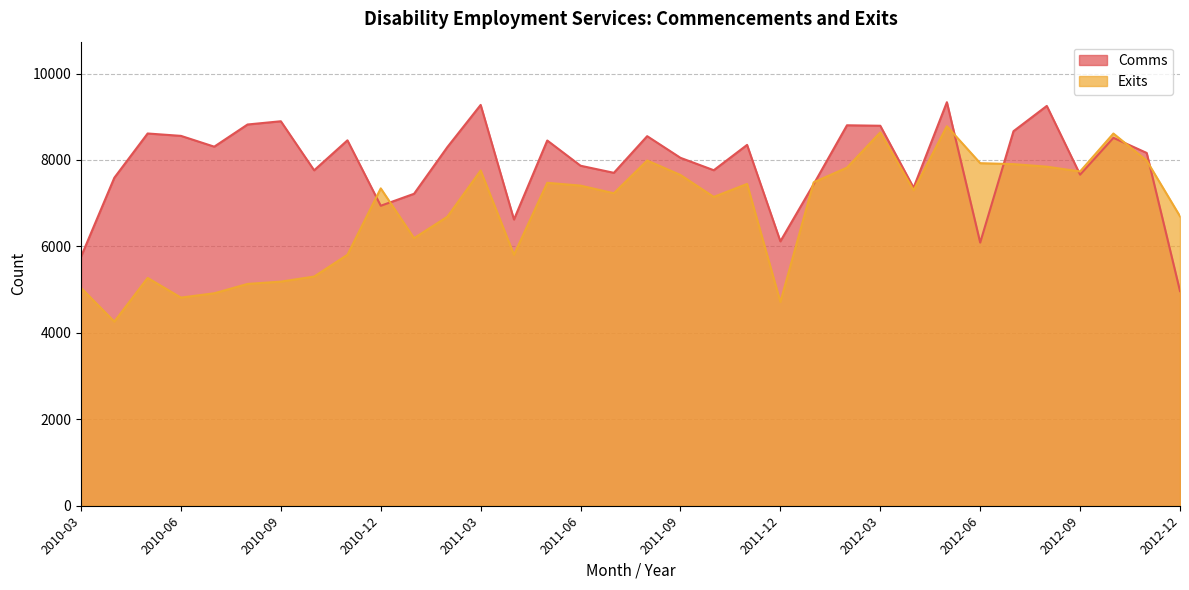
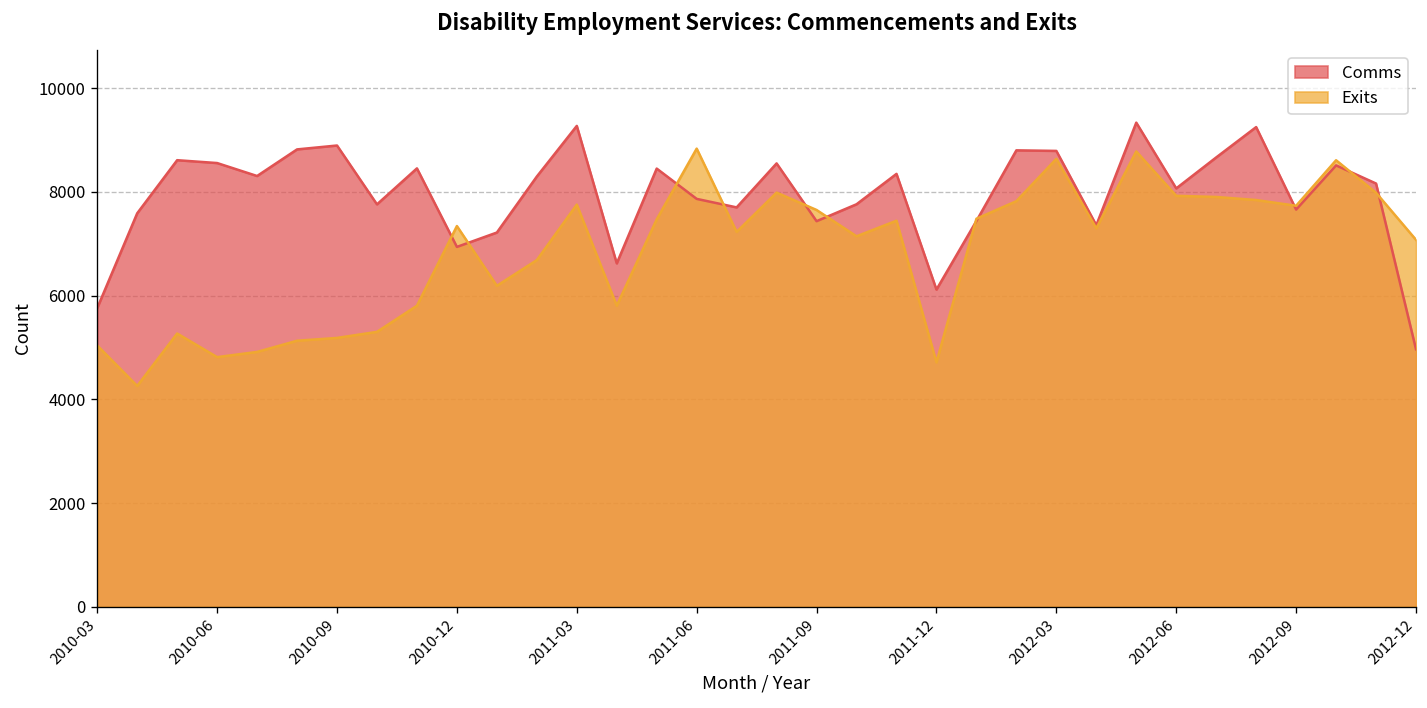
  {
    "Comms": {
      "2010-03": 5800,
      "2010-06": 8600,
      "2010-09": 8900,
      "2010-12": 6900,
      "2011-03": 9300,
      "2011-06": 7900,
-     "2011-09": 8100,
+     "2011-09": 7400,
      "2011-12": 6100,
      "2012-03": 8800,
-     "2012-06": 6100,
+     "2012-06": 8100,
      "2012-09": 7700,
      "2012-12": 5000
    },
    "Exits": {
      "2010-03": 5000,
      "2010-06": 4800,
      "2010-09": 5200,
      "2010-12": 7300,
      "2011-03": 7800,
-     "2011-06": 7400,
+     "2011-06": 8800,
      "2011-09": 7700,
      "2011-12": 4700,
      "2012-03": 8600,
      "2012-06": 7900,
      "2012-09": 7700,
-     "2012-12": 6700
+     "2012-12": 7100
    }
  }
